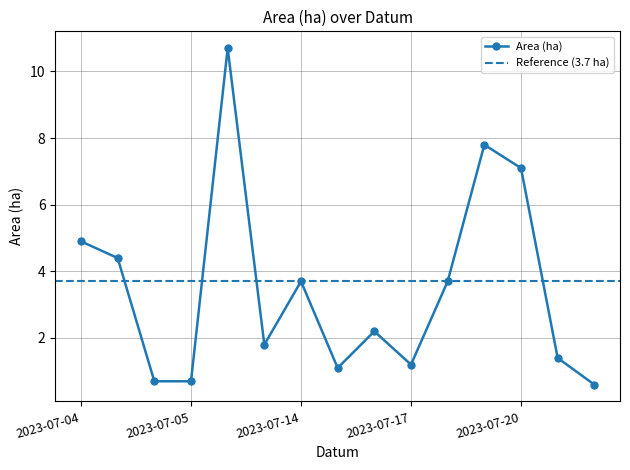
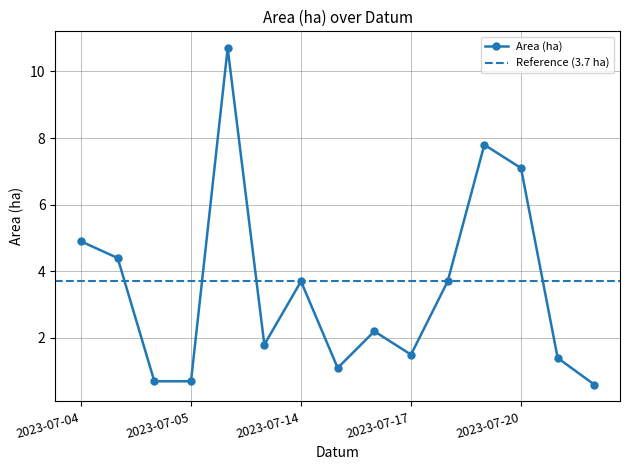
  {
    "2023-07-04": 4.9,
    "2023-07-14": 3.7,
-   "2023-07-17": 1.2
+   "2023-07-17": 1.5
  }
